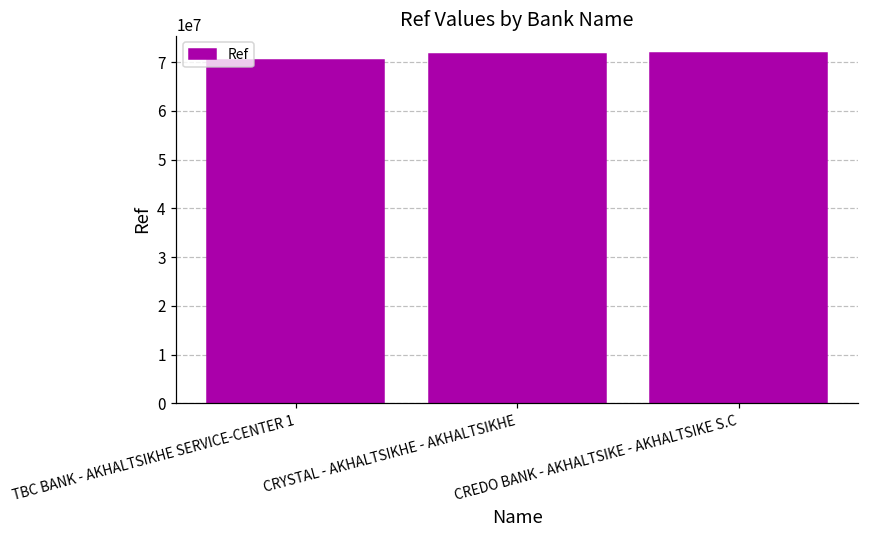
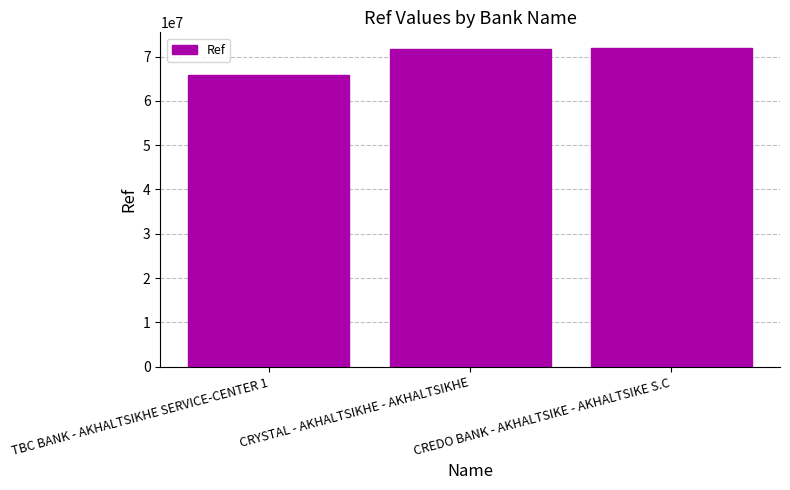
  {
-   "TBC BANK - AKHALTSIKHE SERVICE-CENTER 1": 71000000,
+   "TBC BANK - AKHALTSIKHE SERVICE-CENTER 1": 66000000,
    "CRYSTAL - AKHALTSIKHE - AKHALTSIKHE": 72000000,
    "CREDO BANK - AKHALTSIKE - AKHALTSIKE S.C": 72000000
  }
